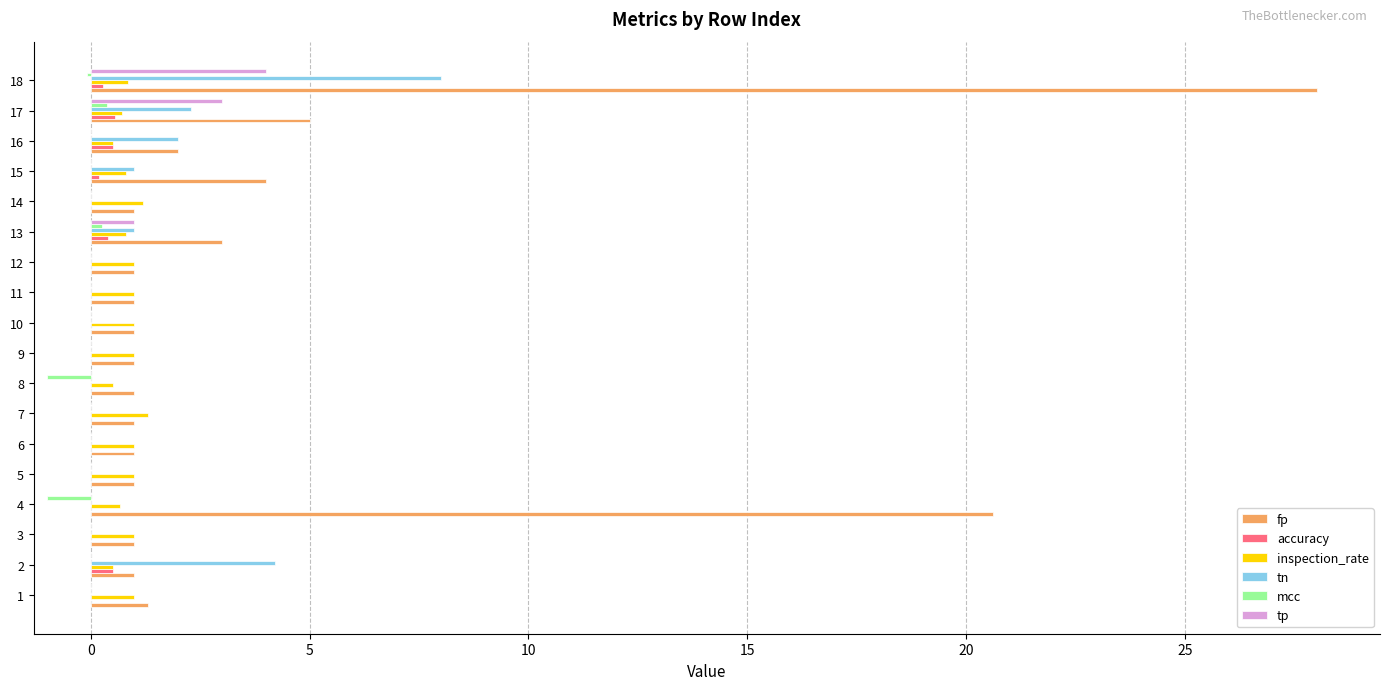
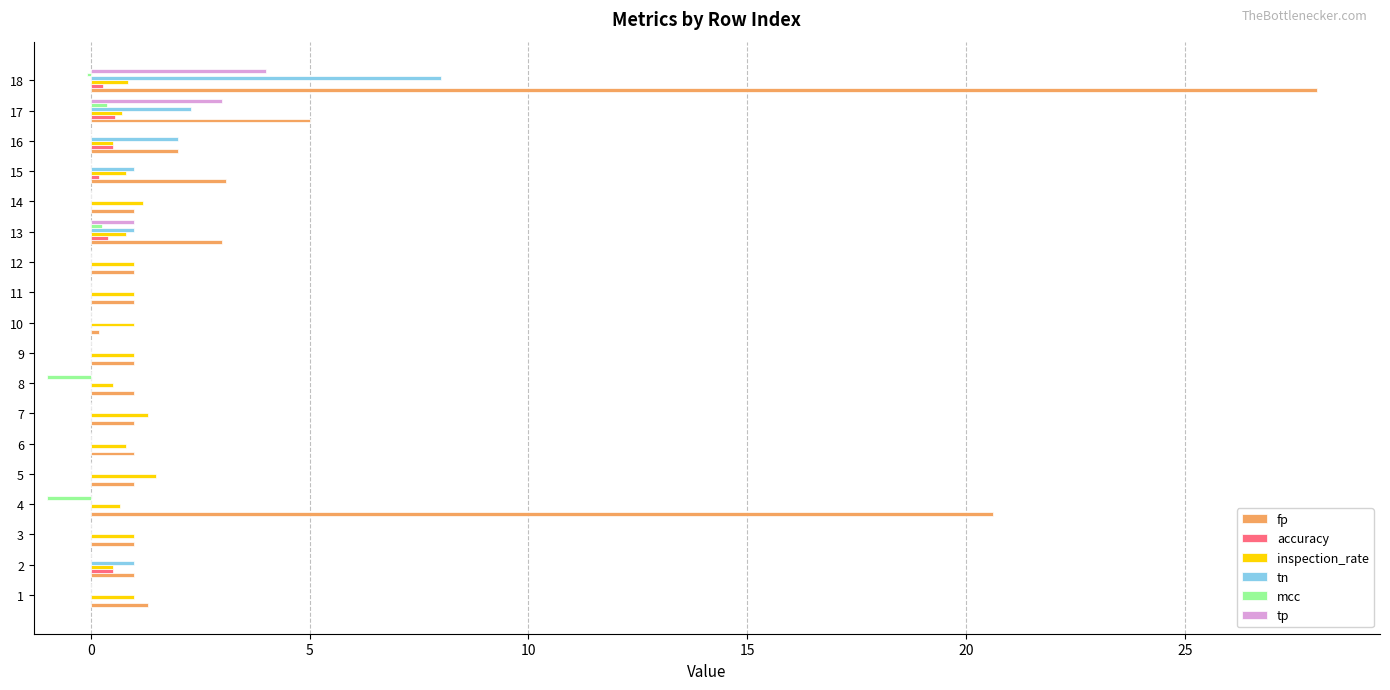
  {
    "fp": {
      "18": 28.0,
      "17": 5.0,
      "16": 2.0,
-     "15": 4.0,
+     "15": 3.1,
      "14": 1.0,
      "13": 3.0,
      "12": 1.0,
      "11": 1.0,
-     "10": 1.0,
+     "10": 0.2,
      "9": 1.0,
      "8": 1.0,
      "7": 1.0,
      "6": 1.0,
      "5": 1.0,
      "4": 20.6,
      "3": 1.0,
      "2": 1.0,
      "1": 1.3
    },
    "accuracy": {
      "18": 0.3,
      "17": 0.5,
      "16": 0.5,
      "15": 0.2,
      "14": 0.0,
      "13": 0.4,
      "12": 0.0,
      "11": 0.0,
      "10": 0.0,
      "9": 0.0,
      "8": 0.0,
      "7": 0.0,
      "6": 0.0,
      "5": 0.0,
      "4": 0.0,
      "3": 0.0,
      "2": 0.5,
      "1": 0.0
    },
    "inspection_rate": {
      "18": 0.9,
      "17": 0.7,
      "16": 0.5,
      "15": 0.8,
      "14": 1.2,
      "13": 0.8,
      "12": 1.0,
      "11": 1.0,
      "10": 1.0,
      "9": 1.0,
      "8": 0.5,
      "7": 1.3,
-     "6": 1.0,
-     "5": 1.0,
+     "6": 0.8,
+     "5": 1.5,
      "4": 0.7,
      "3": 1.0,
      "2": 0.5,
      "1": 1.0
    },
    "tn": {
      "18": 8.0,
      "17": 2.3,
      "16": 2.0,
      "15": 1.0,
      "14": 0.0,
      "13": 1.0,
      "12": 0.0,
      "11": 0.0,
      "10": 0.0,
      "9": 0.0,
      "8": 0.0,
      "7": 0.0,
      "6": 0.0,
      "5": 0.0,
      "4": 0.0,
      "3": 0.0,
-     "2": 4.2,
+     "2": 1.0,
      "1": 0.0
    },
    "mcc": {
      "18": -0.1,
      "17": 0.4,
      "16": 0.0,
      "15": 0.0,
      "14": 0.0,
      "13": 0.3,
      "12": 0.0,
      "11": 0.0,
      "10": 0.0,
      "9": 0.0,
      "8": -1.0,
      "7": 0.0,
      "6": 0.0,
      "5": 0.0,
      "4": -1.0,
      "3": 0.0,
      "2": 0.0,
      "1": 0.0
    },
    "tp": {
      "18": 4.0,
      "17": 3.0,
      "16": 0.0,
      "15": 0.0,
      "14": 0.0,
      "13": 1.0,
      "12": 0.0,
      "11": 0.0,
      "10": 0.0,
      "9": 0.0,
      "8": 0.0,
      "7": 0.0,
      "6": 0.0,
      "5": 0.0,
      "4": 0.0,
      "3": 0.0,
      "2": 0.0,
      "1": 0.0
    }
  }
